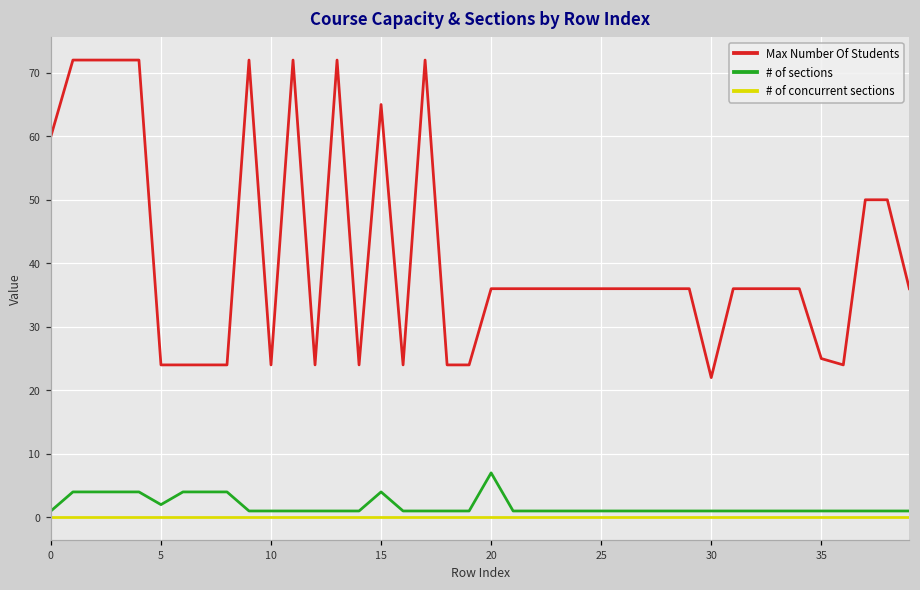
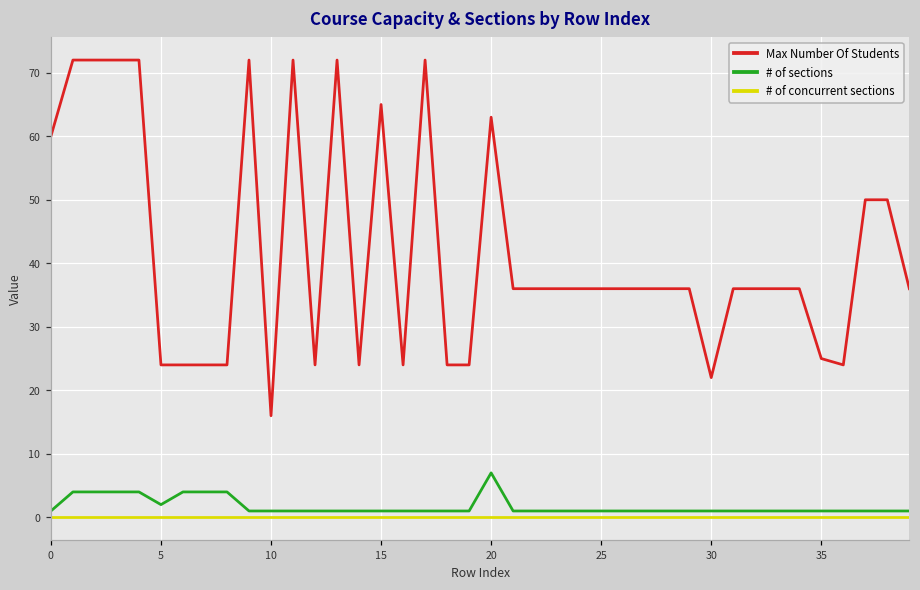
  {
    "Max Number Of Students": {
      "0": 60,
      "5": 24,
-     "10": 24,
+     "10": 16,
      "15": 65,
-     "20": 36,
+     "20": 63,
      "25": 36,
      "30": 22,
      "35": 25
    },
    "# of sections": {
      "0": 1,
      "5": 2,
      "10": 1,
-     "15": 4,
+     "15": 1,
      "20": 7,
      "25": 1,
      "30": 1,
      "35": 1
    },
    "# of concurrent sections": {
      "0": 0,
      "5": 0,
      "10": 0,
      "15": 0,
      "20": 0,
      "25": 0,
      "30": 0,
      "35": 0
    }
  }
